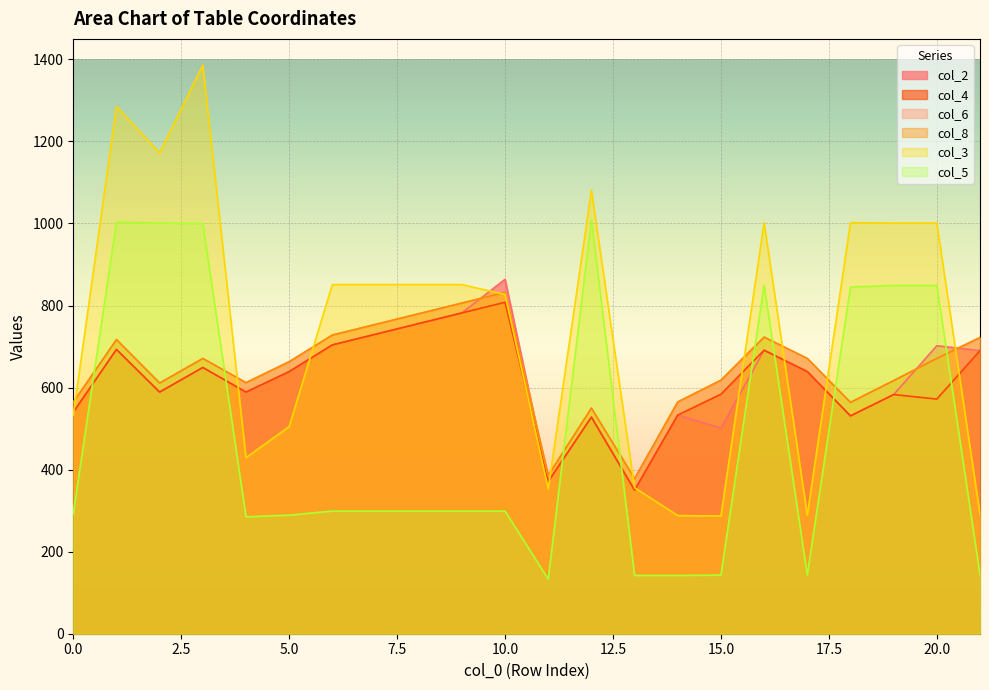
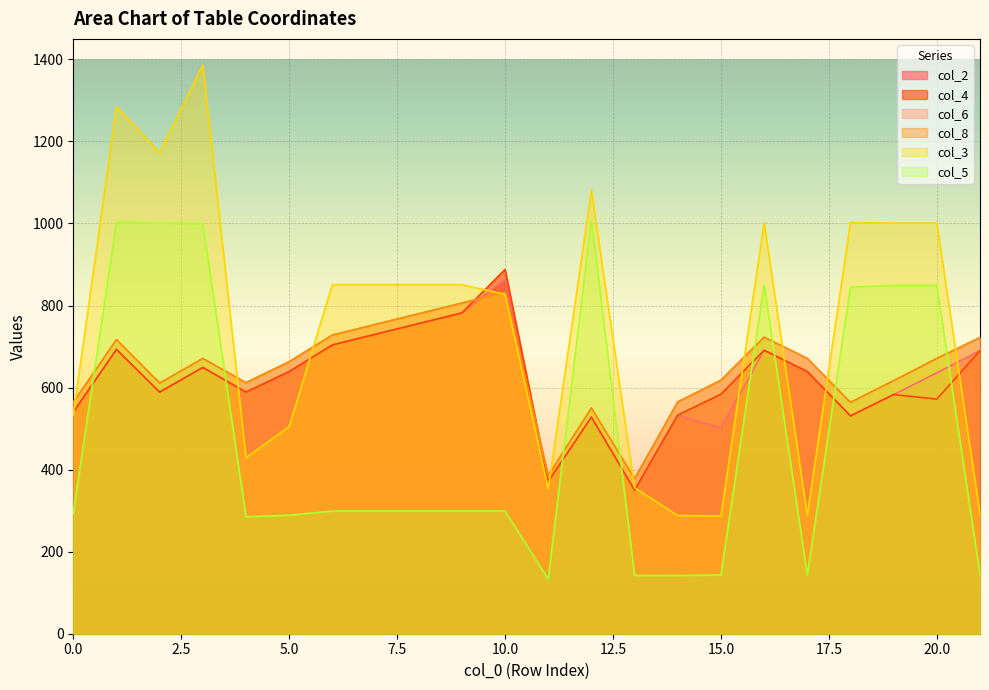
  {
    "col_2": {
      "10.0": 860,
      "15.0": 500,
-     "20.0": 700
+     "20.0": 640
    },
    "col_4": {
-     "10.0": 810,
+     "10.0": 890,
      "15.0": 580,
      "20.0": 570
    }
  }
